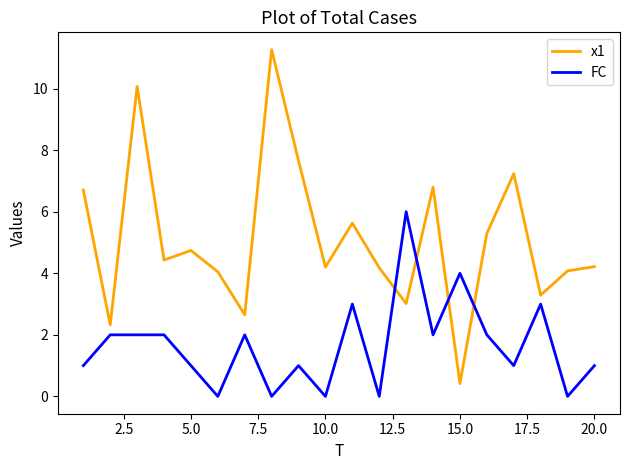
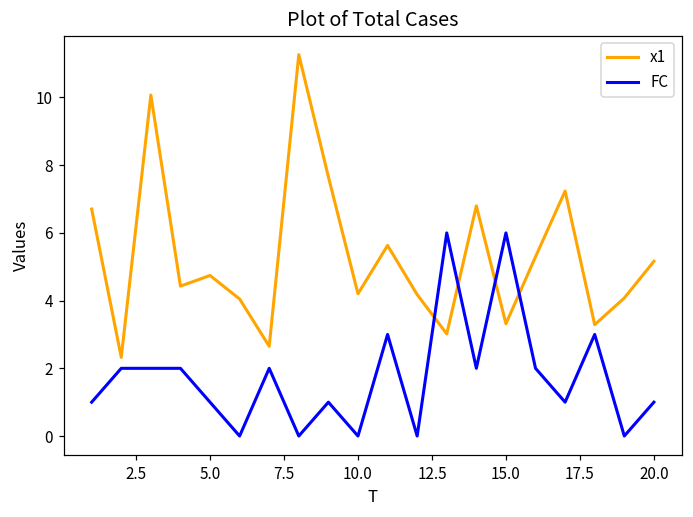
  {
    "x1": {
      "5.0": 4.7,
      "10.0": 4.2,
-     "15.0": 0.4,
-     "20.0": 4.2
+     "15.0": 3.3,
+     "20.0": 5.2
    },
    "FC": {
      "5.0": 1,
      "10.0": 0,
-     "15.0": 4,
+     "15.0": 6,
      "20.0": 1
    }
  }
